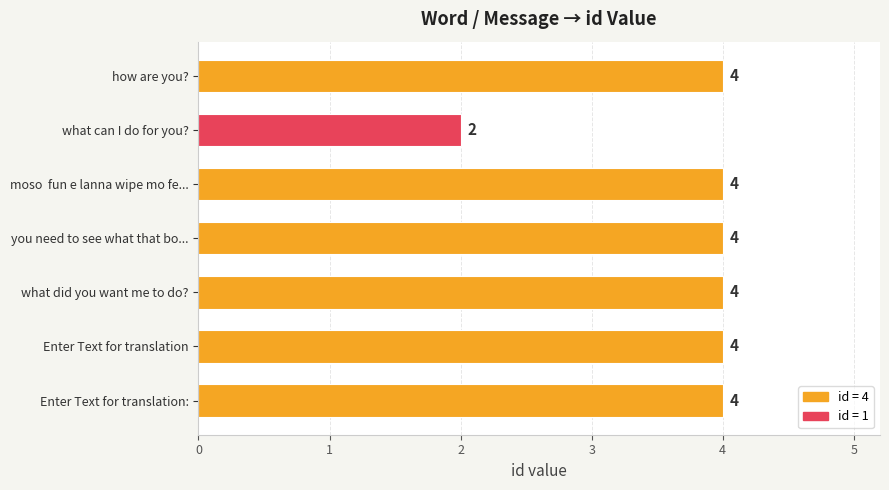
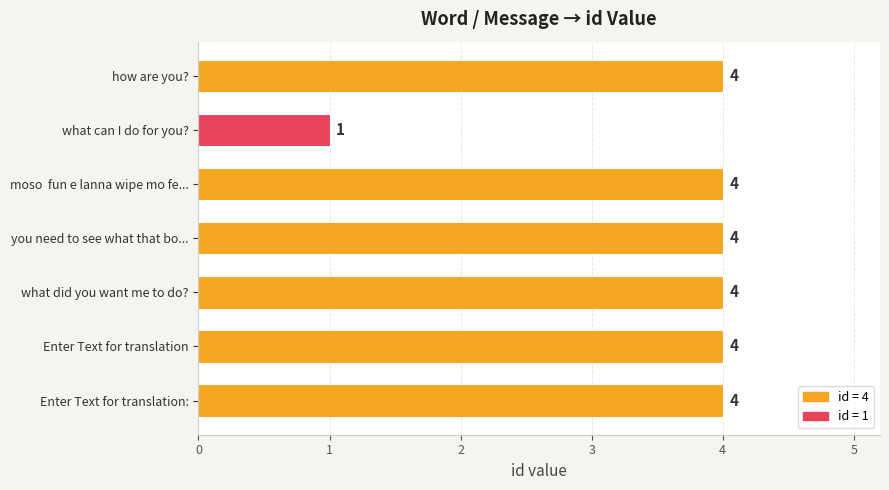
  {
    "how are you?": 4,
-   "what can I do for you?": 2,
+   "what can I do for you?": 1,
    "moso fun e lanna wipe mo fe...": 4,
    "you need to see what that bo...": 4,
    "what did you want me to do?": 4,
    "Enter Text for translation": 4,
    "Enter Text for translation:": 4
  }
